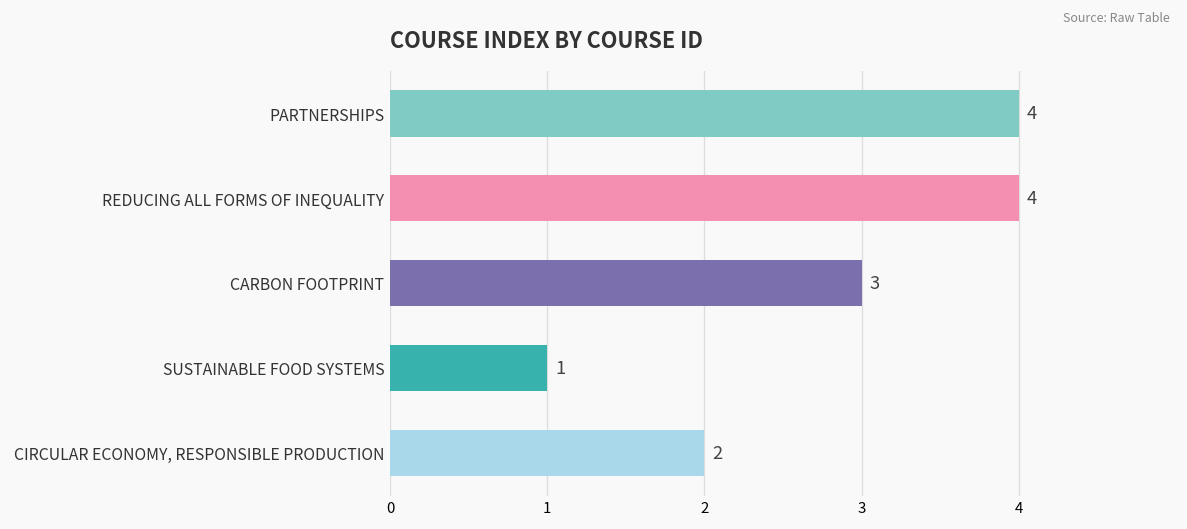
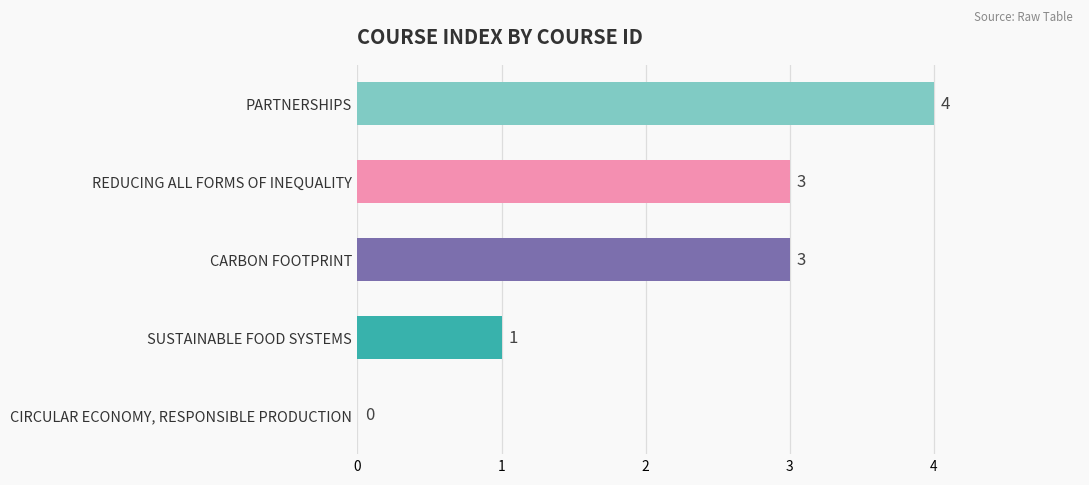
  {
    "PARTNERSHIPS": 4,
-   "REDUCING ALL FORMS OF INEQUALITY": 4,
+   "REDUCING ALL FORMS OF INEQUALITY": 3,
    "CARBON FOOTPRINT": 3,
    "SUSTAINABLE FOOD SYSTEMS": 1,
-   "CIRCULAR ECONOMY, RESPONSIBLE PRODUCTION": 2
+   "CIRCULAR ECONOMY, RESPONSIBLE PRODUCTION": 0
  }
